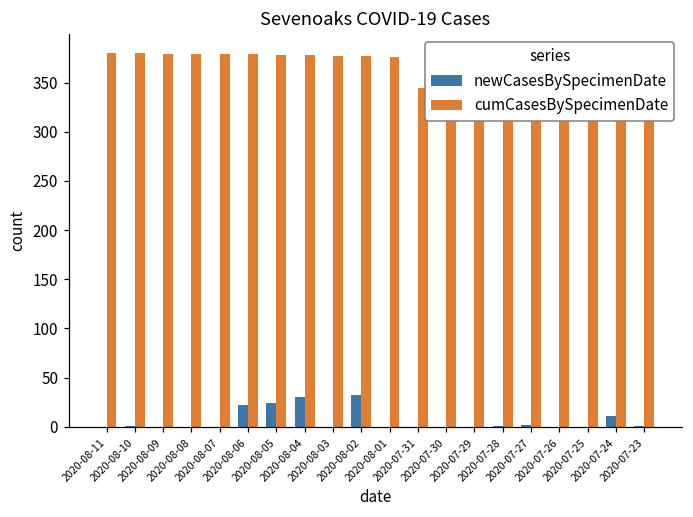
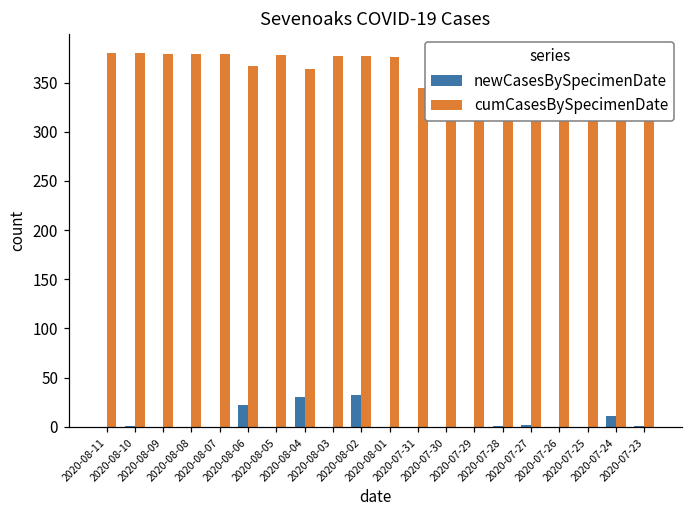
  {
    "newCasesBySpecimenDate": {
      "2020-08-11": 0,
      "2020-08-09": 0,
      "2020-08-08": 0,
      "2020-08-07": 0,
      "2020-08-06": 20,
-     "2020-08-05": 20,
+     "2020-08-05": 0,
      "2020-08-04": 30,
      "2020-08-03": 0,
      "2020-08-02": 30,
      "2020-08-01": 0,
      "2020-07-31": 0,
      "2020-07-30": 0,
      "2020-07-29": 0,
      "2020-07-26": 0,
      "2020-07-25": 0,
      "2020-07-24": 10
    },
    "cumCasesBySpecimenDate": {
      "2020-08-11": 380,
      "2020-08-10": 380,
      "2020-08-09": 380,
      "2020-08-08": 380,
      "2020-08-07": 380,
-     "2020-08-06": 380,
+     "2020-08-06": 370,
      "2020-08-05": 380,
-     "2020-08-04": 380,
+     "2020-08-04": 360,
      "2020-08-03": 380,
      "2020-08-02": 380,
      "2020-08-01": 380,
      "2020-07-31": 350
    }
  }
